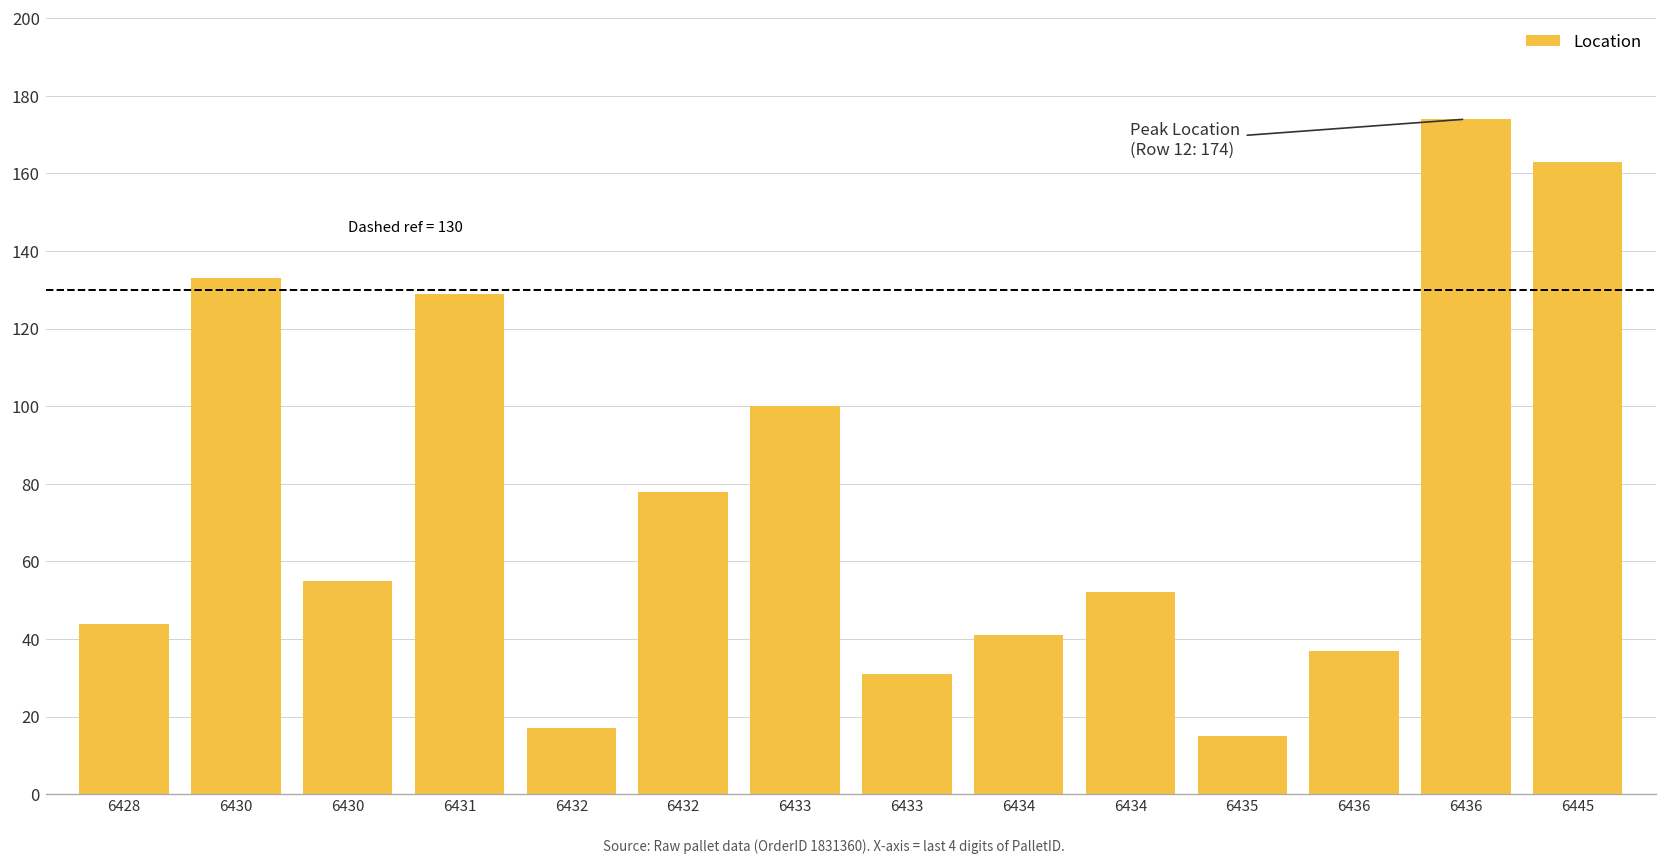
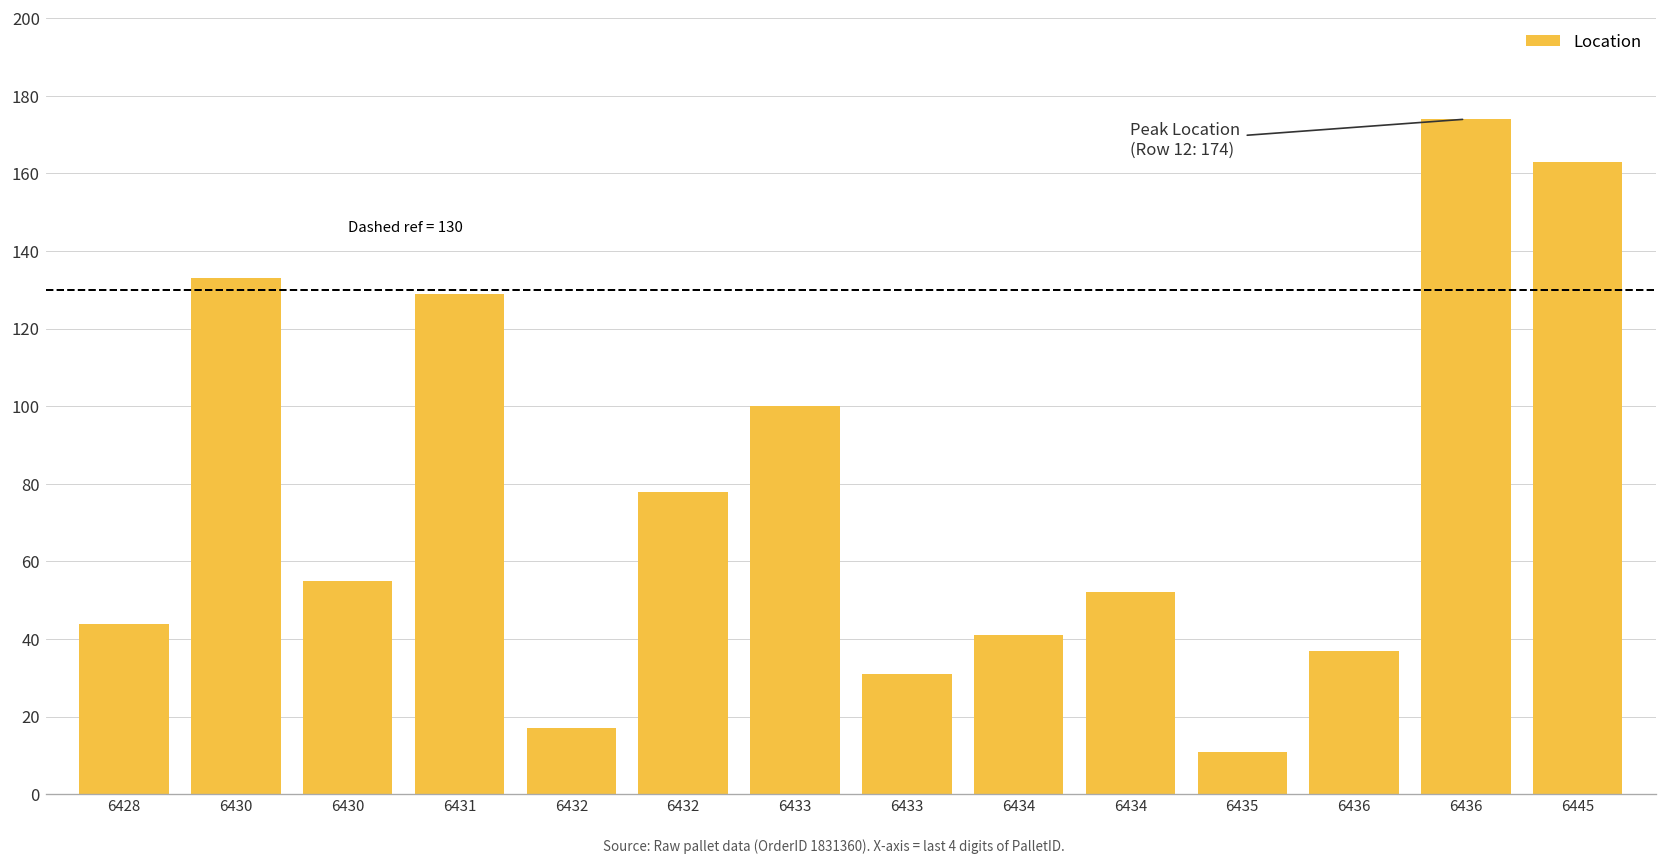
  {
    "6428": 44,
    "6431": 129,
-   "6435": 15,
+   "6435": 11,
    "6445": 163
  }
